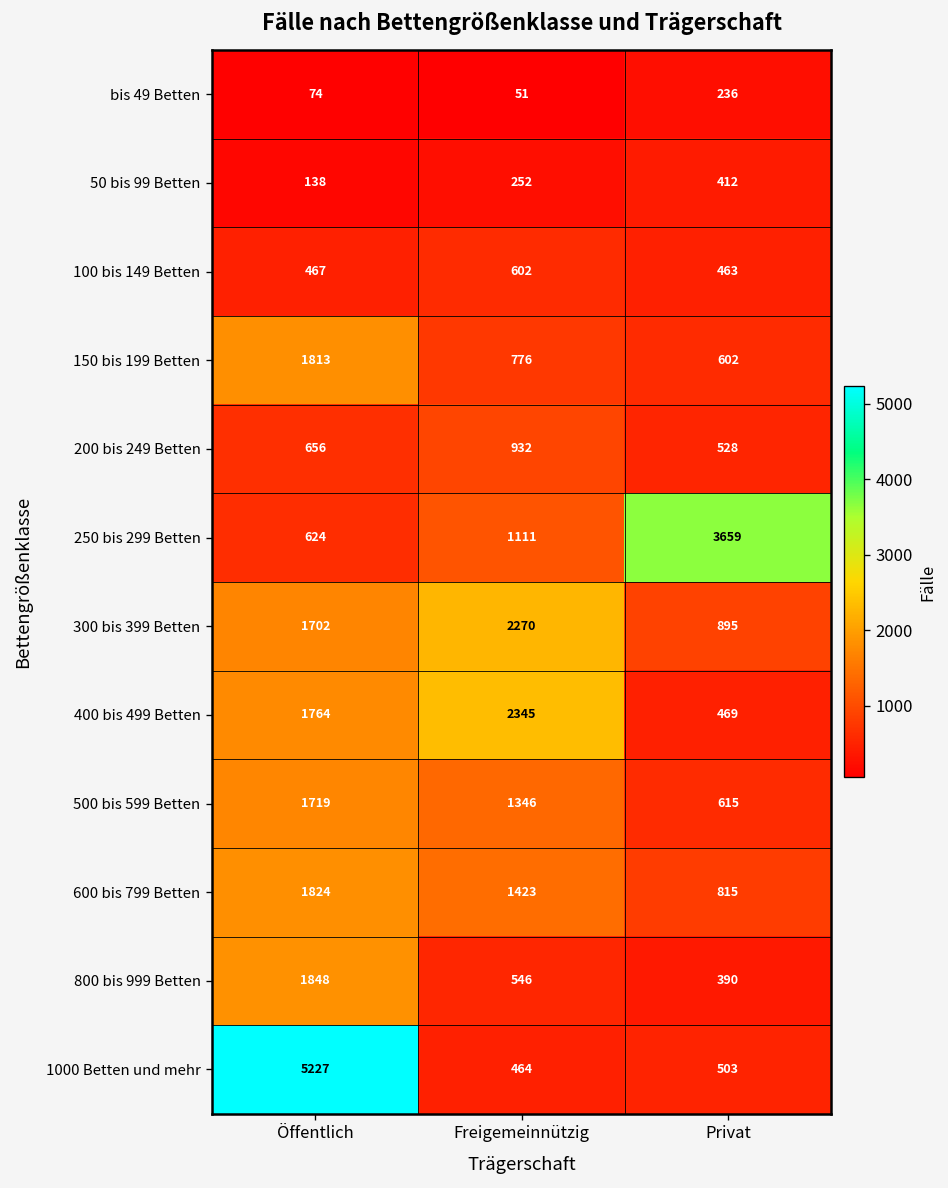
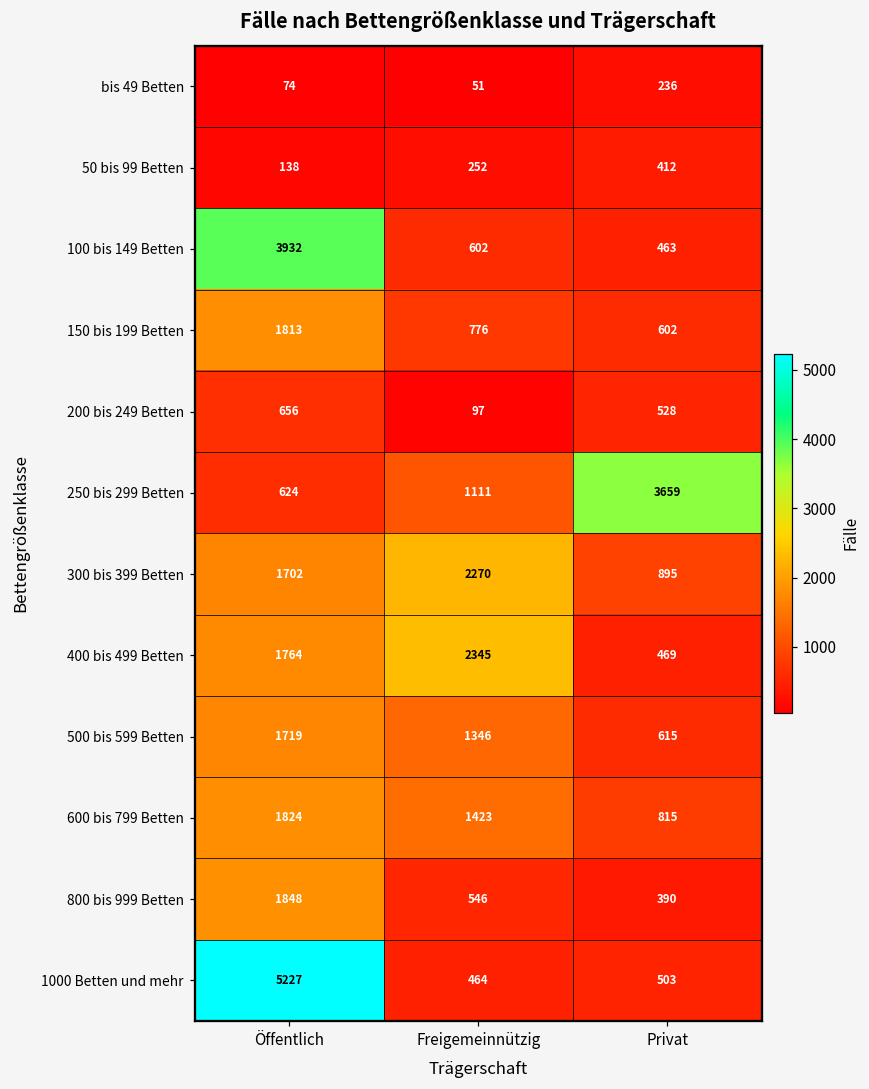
  {
    "bis 49 Betten": {
      "Öffentlich": 74,
      "Freigemeinnützig": 51,
      "Privat": 236
    },
    "50 bis 99 Betten": {
      "Öffentlich": 138,
      "Freigemeinnützig": 252,
      "Privat": 412
    },
    "100 bis 149 Betten": {
-     "Öffentlich": 467,
+     "Öffentlich": 3932,
      "Freigemeinnützig": 602,
      "Privat": 463
    },
    "150 bis 199 Betten": {
      "Öffentlich": 1813,
      "Freigemeinnützig": 776,
      "Privat": 602
    },
    "200 bis 249 Betten": {
      "Öffentlich": 656,
-     "Freigemeinnützig": 932,
+     "Freigemeinnützig": 97,
      "Privat": 528
    },
    "250 bis 299 Betten": {
      "Öffentlich": 624,
      "Freigemeinnützig": 1111,
      "Privat": 3659
    },
    "300 bis 399 Betten": {
      "Öffentlich": 1702,
      "Freigemeinnützig": 2270,
      "Privat": 895
    },
    "400 bis 499 Betten": {
      "Öffentlich": 1764,
      "Freigemeinnützig": 2345,
      "Privat": 469
    },
    "500 bis 599 Betten": {
      "Öffentlich": 1719,
      "Freigemeinnützig": 1346,
      "Privat": 615
    },
    "600 bis 799 Betten": {
      "Öffentlich": 1824,
      "Freigemeinnützig": 1423,
      "Privat": 815
    },
    "800 bis 999 Betten": {
      "Öffentlich": 1848,
      "Freigemeinnützig": 546,
      "Privat": 390
    },
    "1000 Betten und mehr": {
      "Öffentlich": 5227,
      "Freigemeinnützig": 464,
      "Privat": 503
    }
  }
